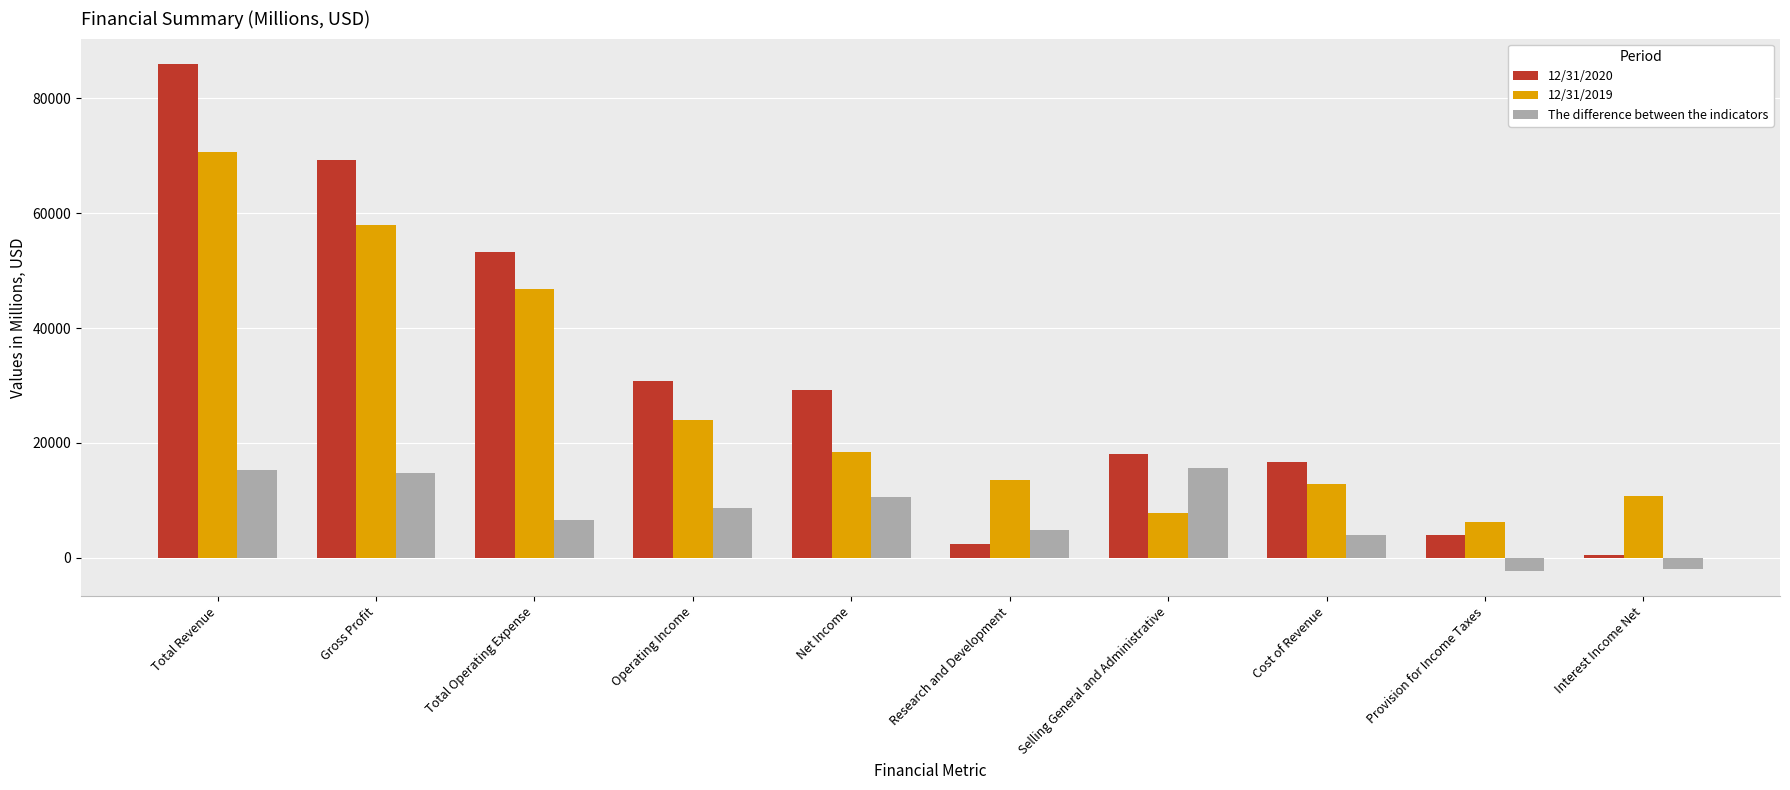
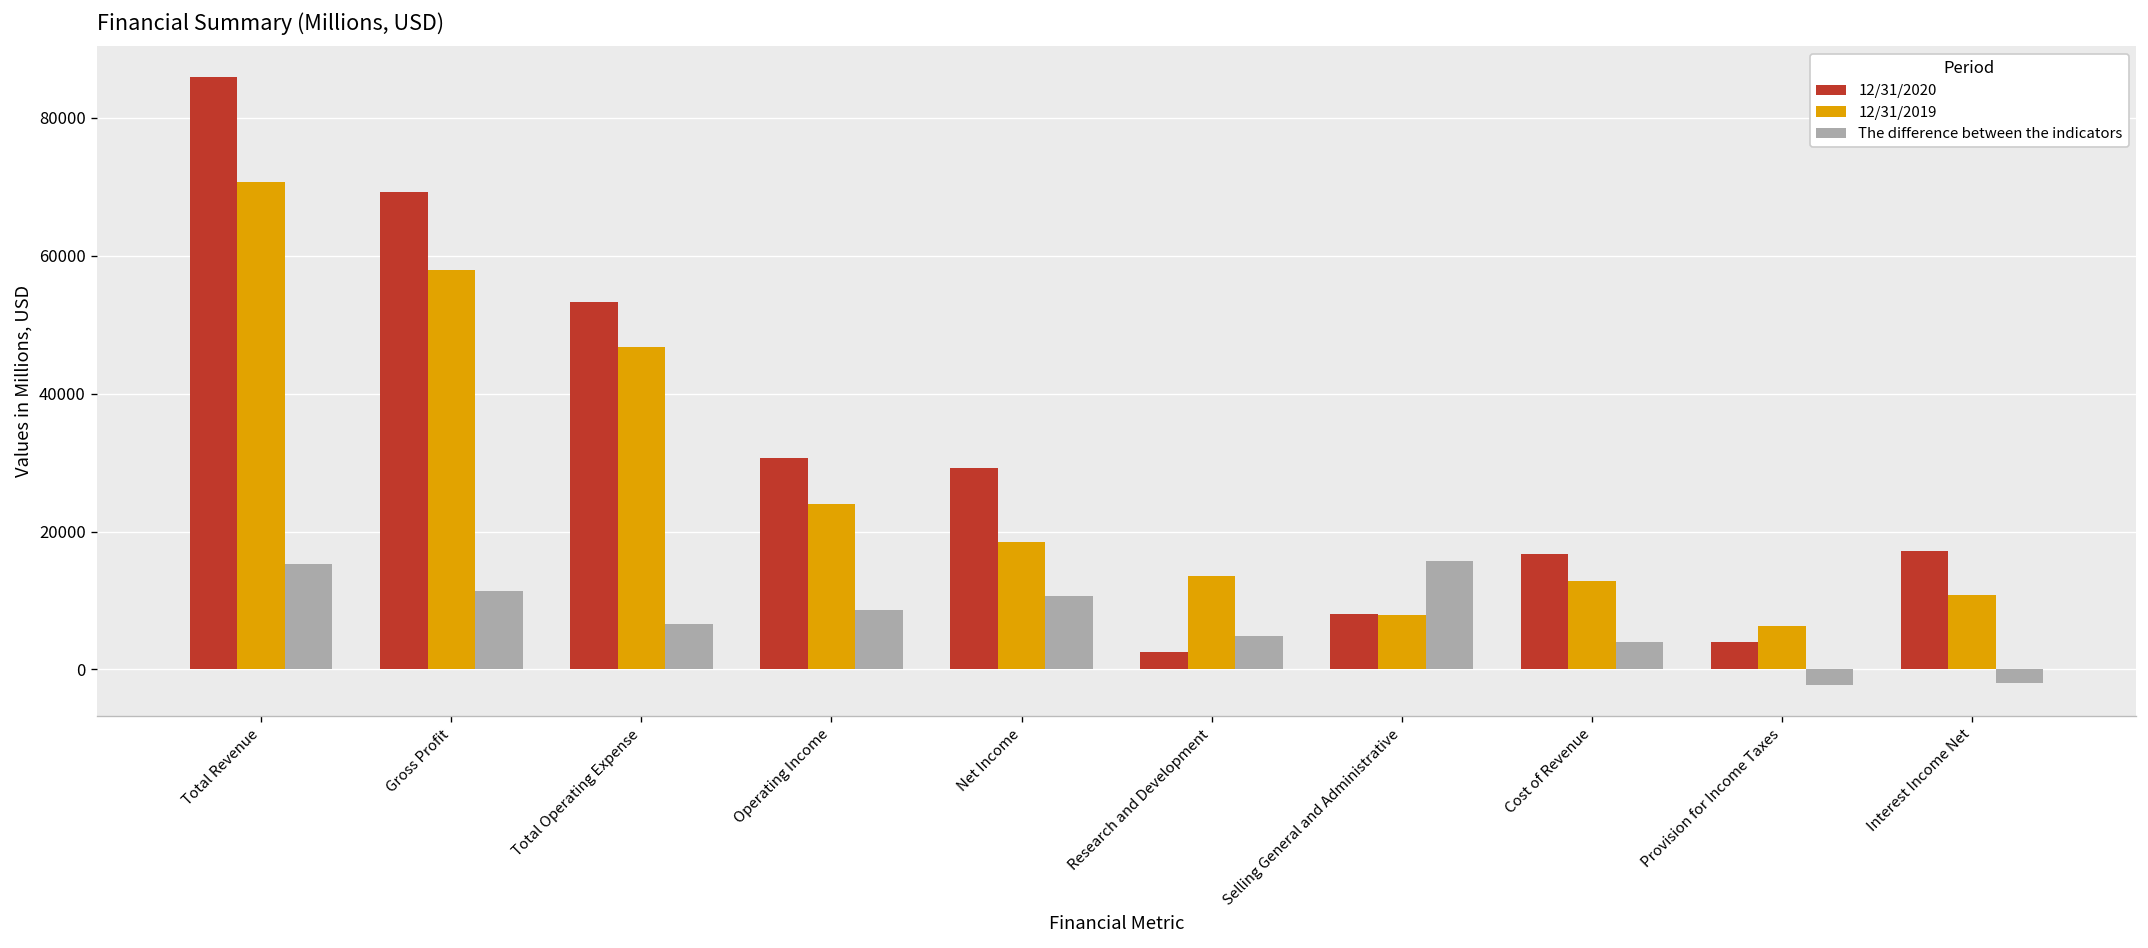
  {
    "12/31/2020": {
      "Total Revenue": 86000,
      "Gross Profit": 69000,
      "Total Operating Expense": 53000,
      "Operating Income": 31000,
      "Net Income": 29000,
      "Research and Development": 2000,
-     "Selling General and Administrative": 18000,
+     "Selling General and Administrative": 8000,
      "Cost of Revenue": 17000,
      "Provision for Income Taxes": 4000,
-     "Interest Income Net": 1000
+     "Interest Income Net": 17000
    },
    "12/31/2019": {
      "Total Revenue": 71000,
      "Gross Profit": 58000,
      "Total Operating Expense": 47000,
      "Operating Income": 24000,
      "Net Income": 18000,
      "Research and Development": 14000,
      "Selling General and Administrative": 8000,
      "Cost of Revenue": 13000,
      "Provision for Income Taxes": 6000,
      "Interest Income Net": 11000
    },
    "The difference between the indicators": {
      "Total Revenue": 15000,
-     "Gross Profit": 15000,
+     "Gross Profit": 11000,
      "Total Operating Expense": 7000,
      "Operating Income": 9000,
      "Net Income": 11000,
      "Research and Development": 5000,
      "Selling General and Administrative": 16000,
      "Cost of Revenue": 4000,
      "Provision for Income Taxes": -2000,
      "Interest Income Net": -2000
    }
  }
